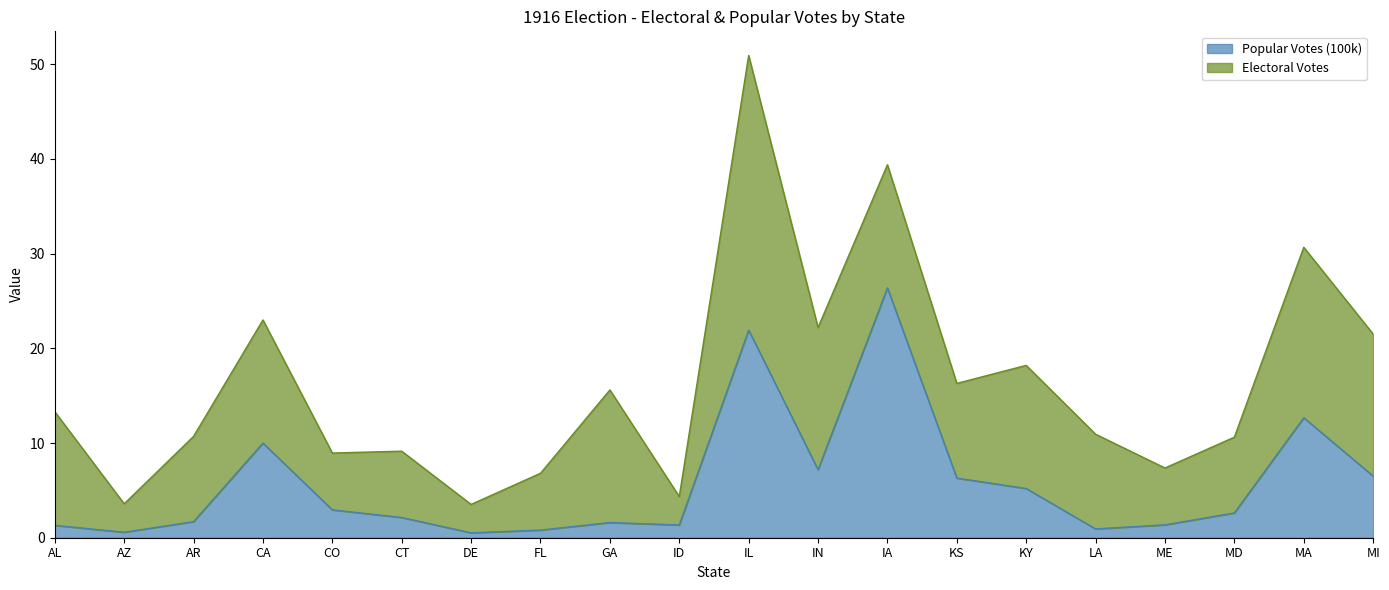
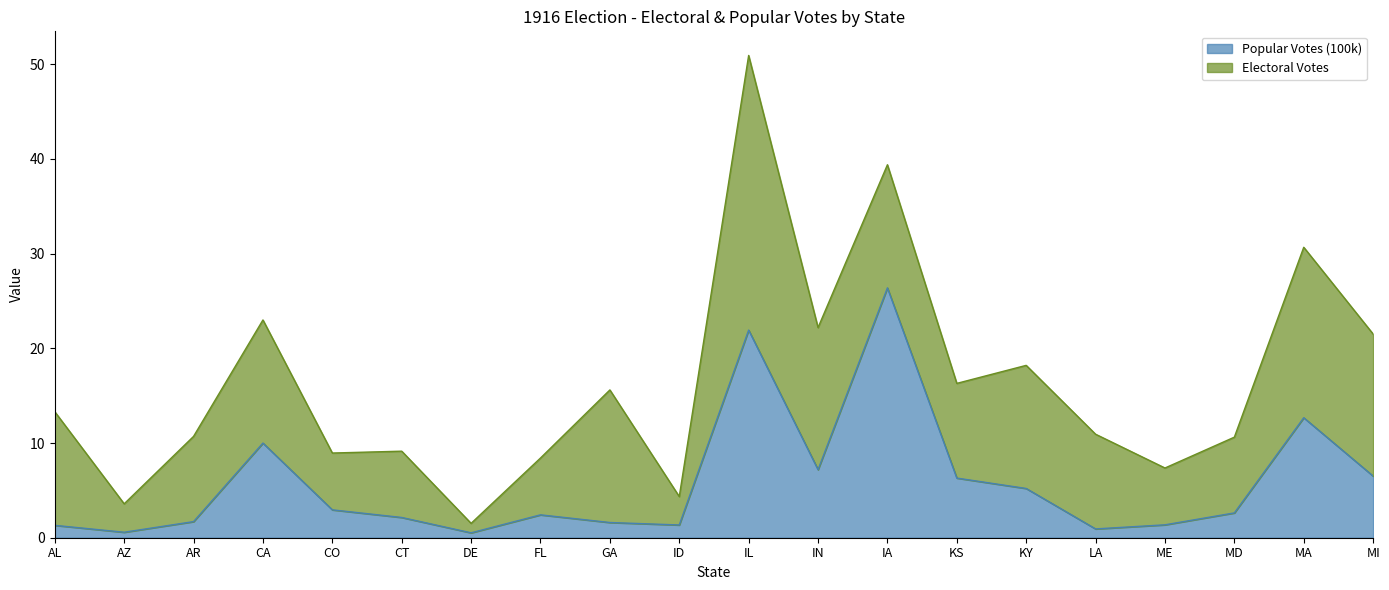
  {
    "Popular Votes (100k)": {
      "AL": 1,
      "AZ": 1,
      "AR": 2,
      "CA": 10,
      "CO": 3,
      "CT": 2,
      "DE": 1,
-     "FL": 1,
+     "FL": 2,
      "GA": 2,
      "ID": 1,
      "IL": 22,
      "IN": 7,
      "IA": 26,
      "KS": 6,
      "KY": 5,
      "LA": 1,
      "ME": 1,
      "MD": 3,
      "MA": 13,
      "MI": 7
    },
    "Electoral Votes": {
      "AL": 12,
      "AZ": 3,
      "AR": 9,
      "CA": 13,
      "CO": 6,
      "CT": 7,
-     "DE": 3,
+     "DE": 1,
      "FL": 6,
      "GA": 14,
      "ID": 3,
      "IL": 29,
      "IN": 15,
      "IA": 13,
      "KS": 10,
      "KY": 13,
      "LA": 10,
      "ME": 6,
      "MD": 8,
      "MA": 18,
      "MI": 15
    }
  }
